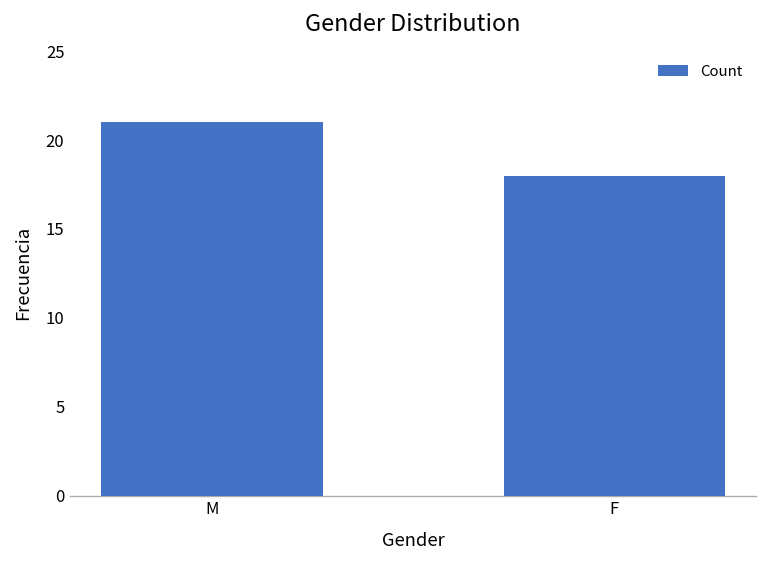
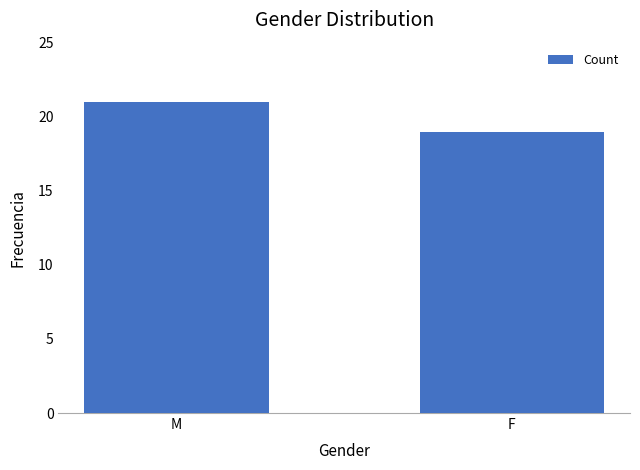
  {
    "M": 21,
-   "F": 18
+   "F": 19
  }
